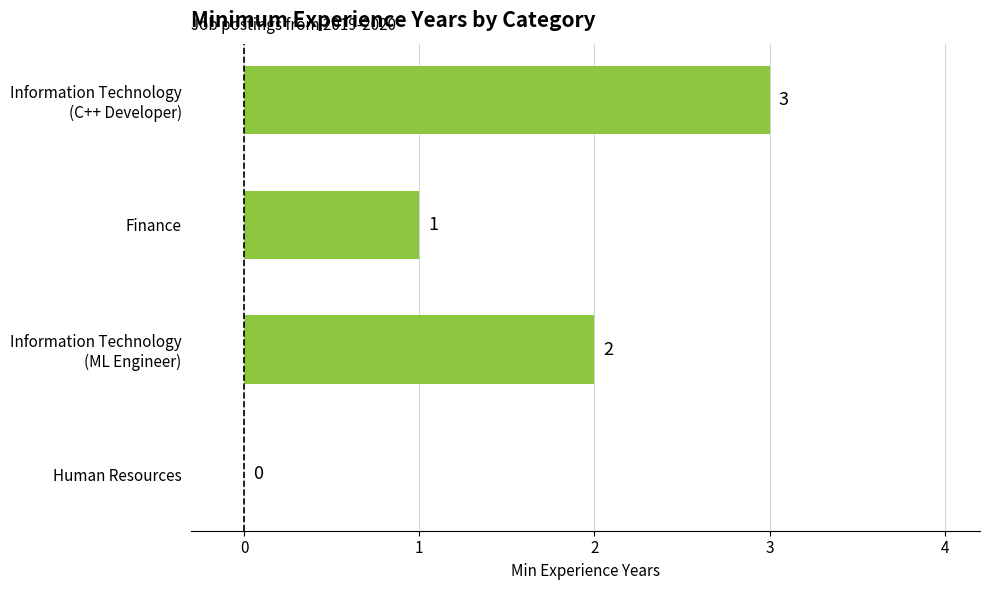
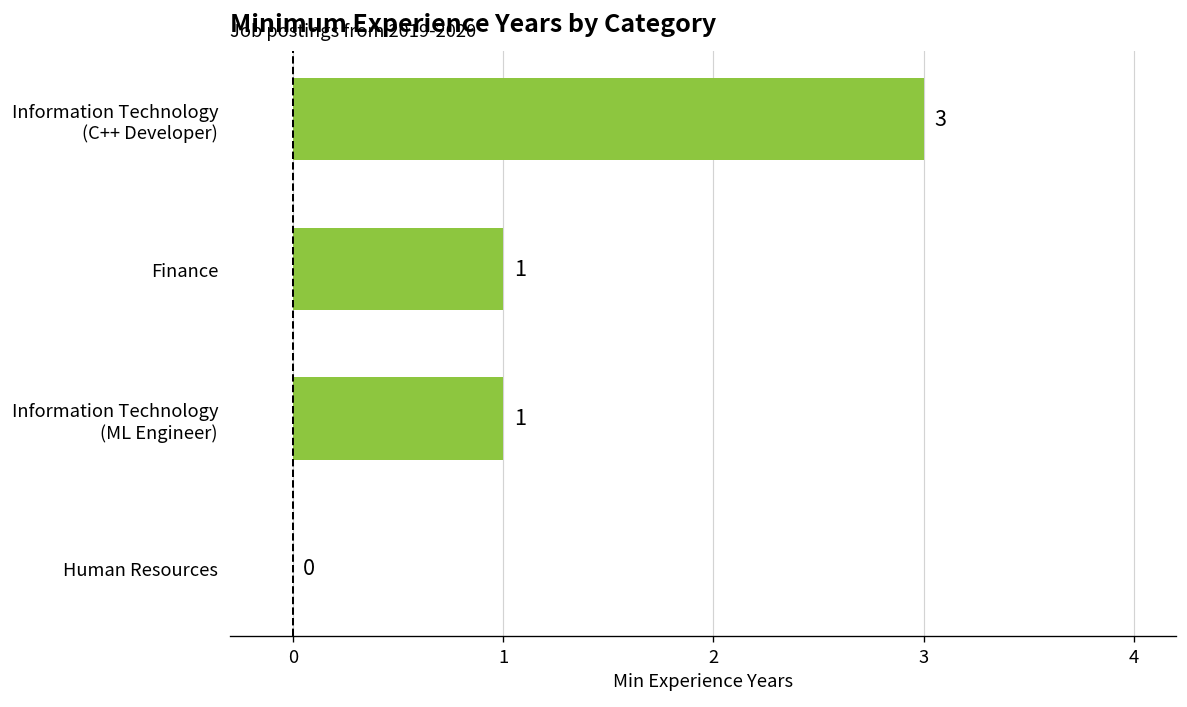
  {
    "Information Technology (C++ Developer)": 3,
    "Finance": 1,
-   "Information Technology (ML Engineer)": 2,
+   "Information Technology (ML Engineer)": 1,
    "Human Resources": 0
  }
